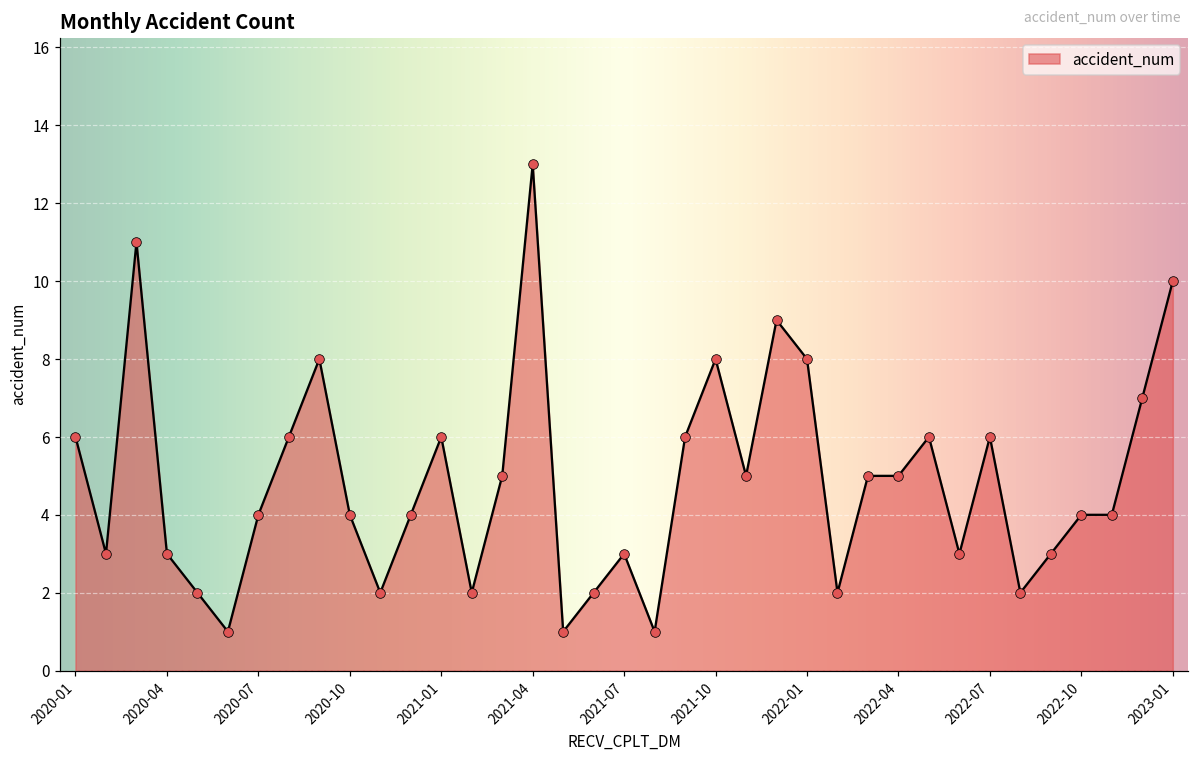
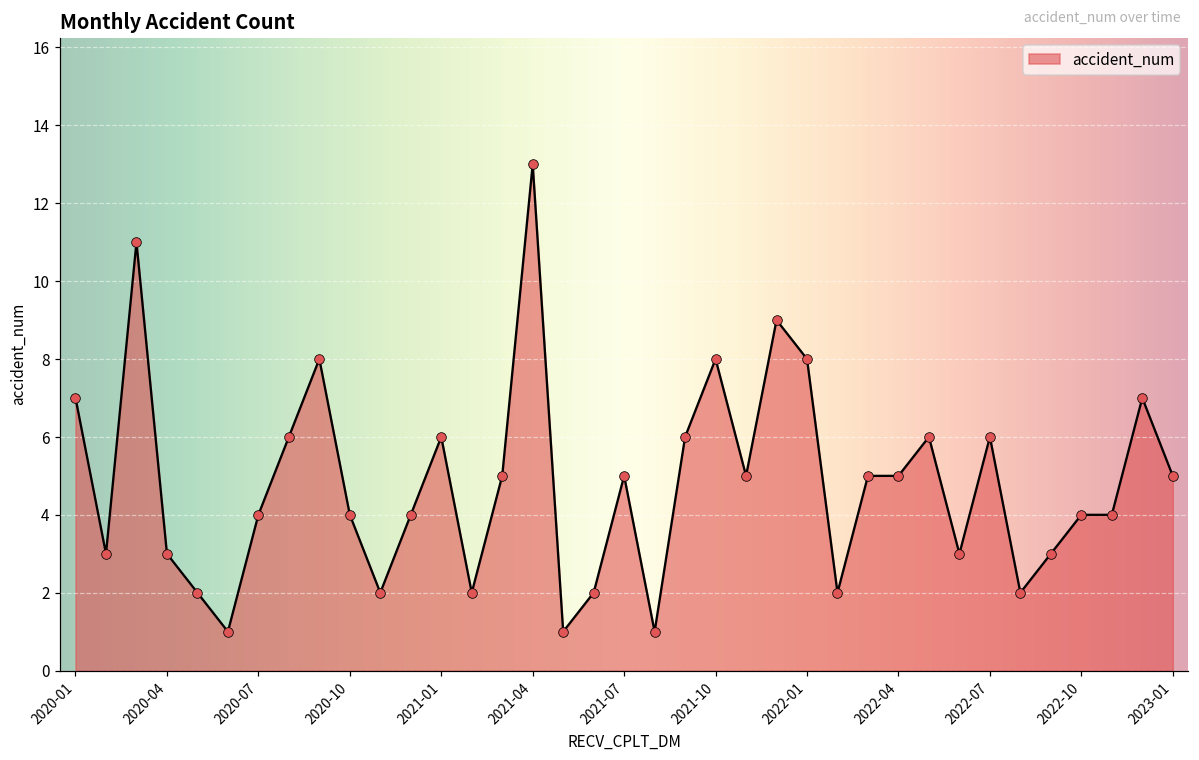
  {
-   "2020-01": 6,
+   "2020-01": 7,
    "2020-04": 3,
    "2020-07": 4,
    "2020-10": 4,
    "2021-01": 6,
    "2021-04": 13,
-   "2021-07": 3,
+   "2021-07": 5,
    "2021-10": 8,
    "2022-01": 8,
    "2022-04": 5,
    "2022-07": 6,
    "2022-10": 4,
-   "2023-01": 10
+   "2023-01": 5
  }
